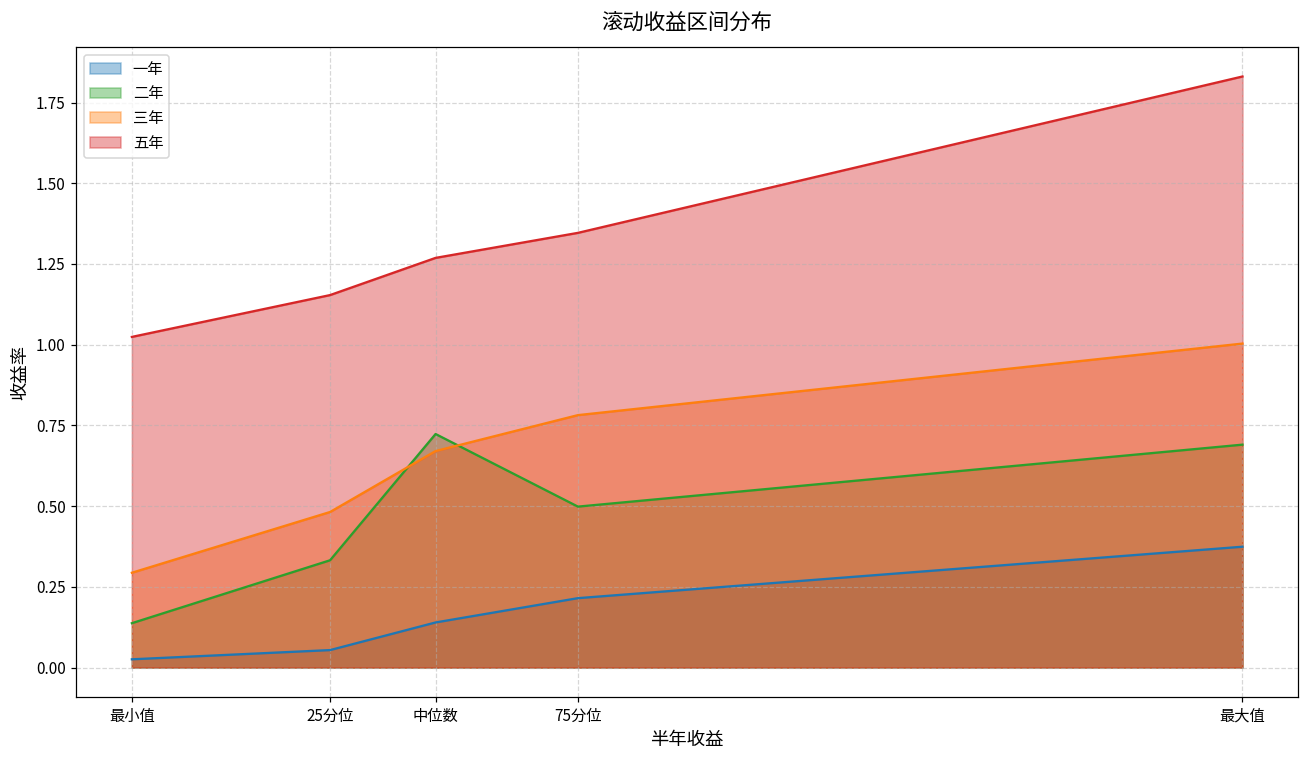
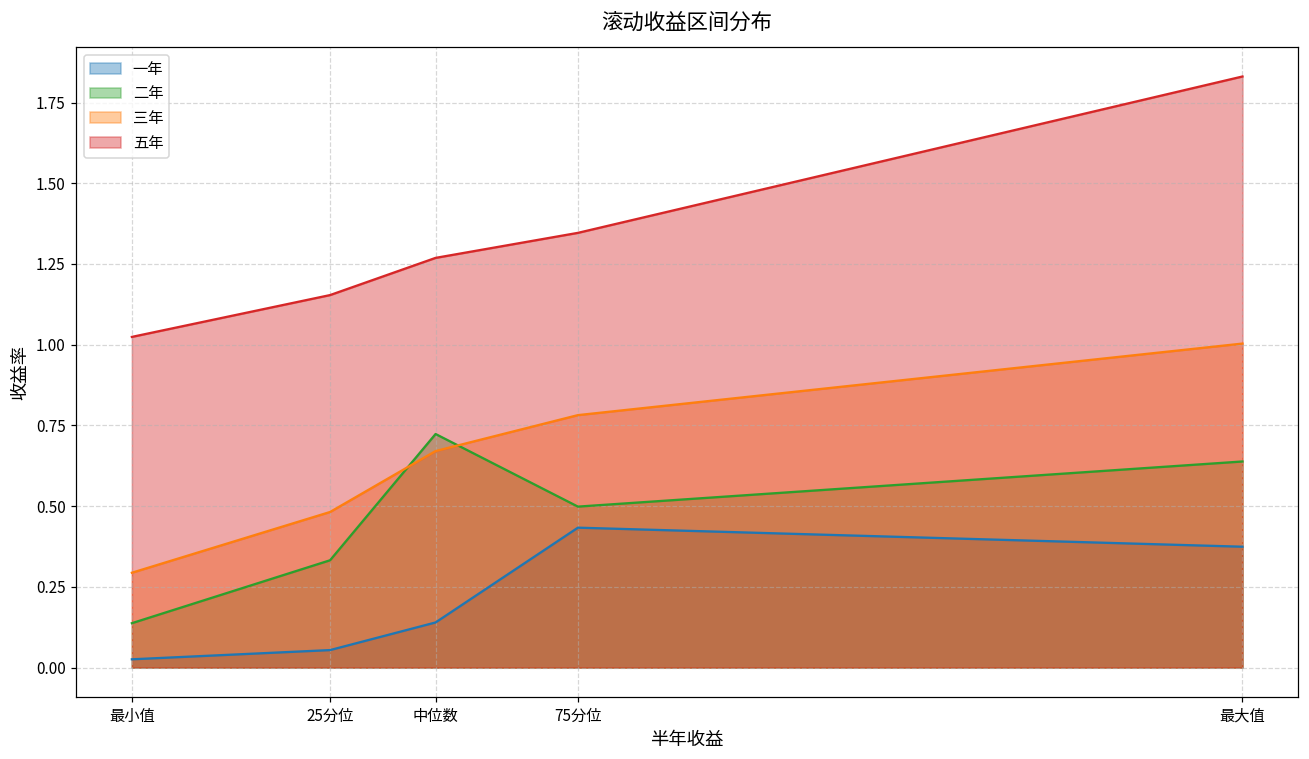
  {
    "一年": {
      "最小值": 0.03,
      "25分位": 0.05,
      "中位数": 0.14,
-     "75分位": 0.21,
+     "75分位": 0.43,
      "最大值": 0.37
    },
    "二年": {
      "最小值": 0.14,
      "25分位": 0.33,
      "中位数": 0.72,
      "75分位": 0.50,
-     "最大值": 0.69
+     "最大值": 0.64
    }
  }
